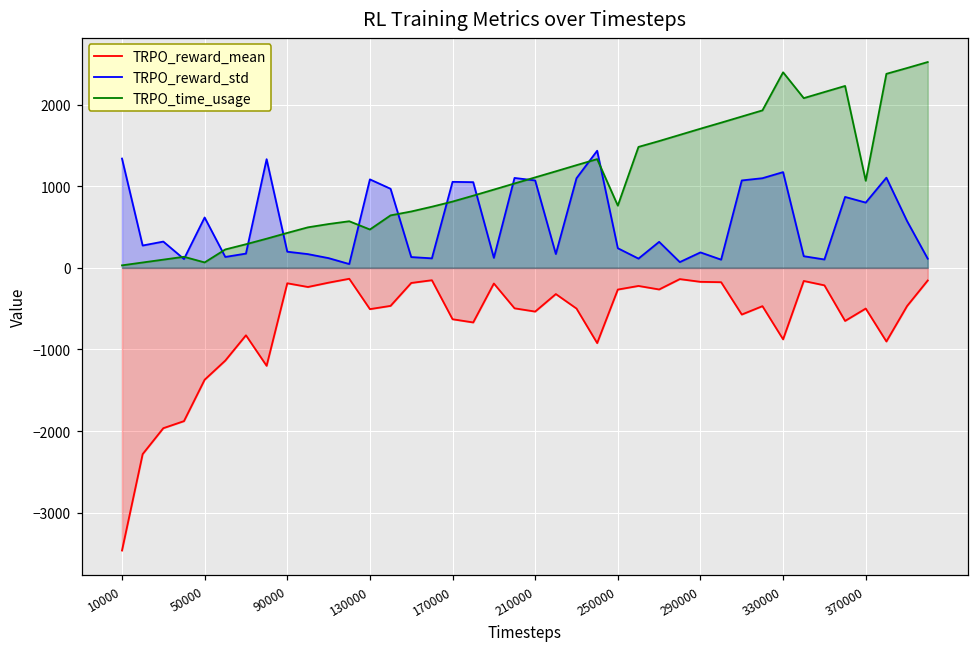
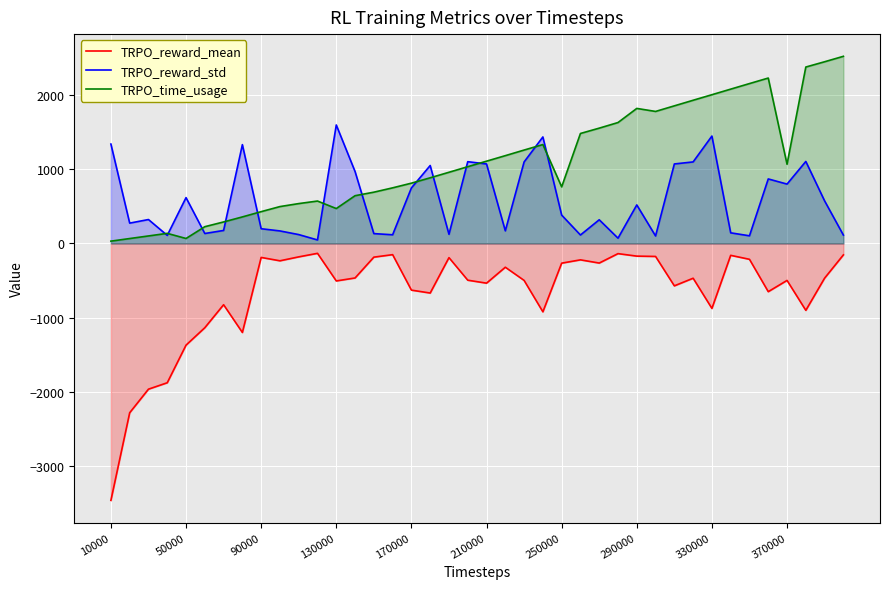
  {
    "TRPO_reward_std": {
      "10000": 1300,
      "50000": 600,
      "90000": 200,
-     "130000": 1100,
-     "170000": 1100,
+     "130000": 1600,
+     "170000": 700,
      "210000": 1100,
-     "250000": 200,
-     "290000": 200,
-     "330000": 1200,
+     "250000": 400,
+     "290000": 500,
+     "330000": 1400,
      "370000": 800
    },
    "TRPO_time_usage": {
      "50000": 100,
      "90000": 400,
      "130000": 500,
      "170000": 800,
      "210000": 1100,
      "250000": 800,
-     "290000": 1700,
-     "330000": 2400,
+     "290000": 1800,
+     "330000": 2000,
      "370000": 1100
    }
  }
